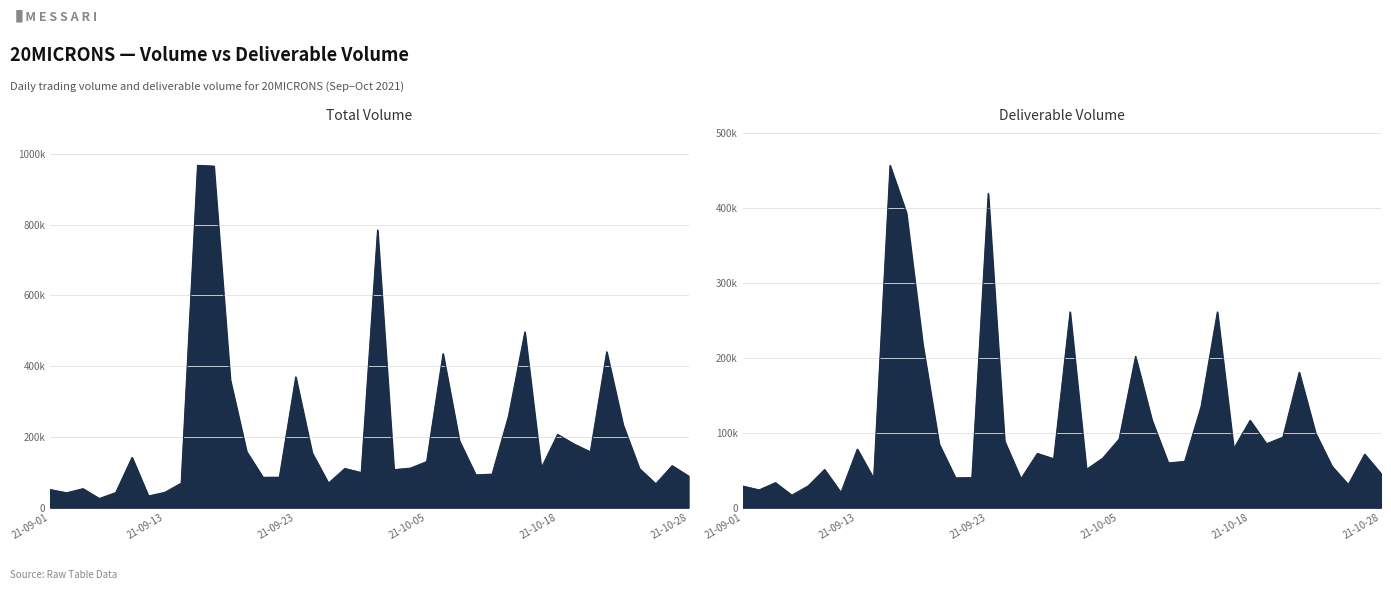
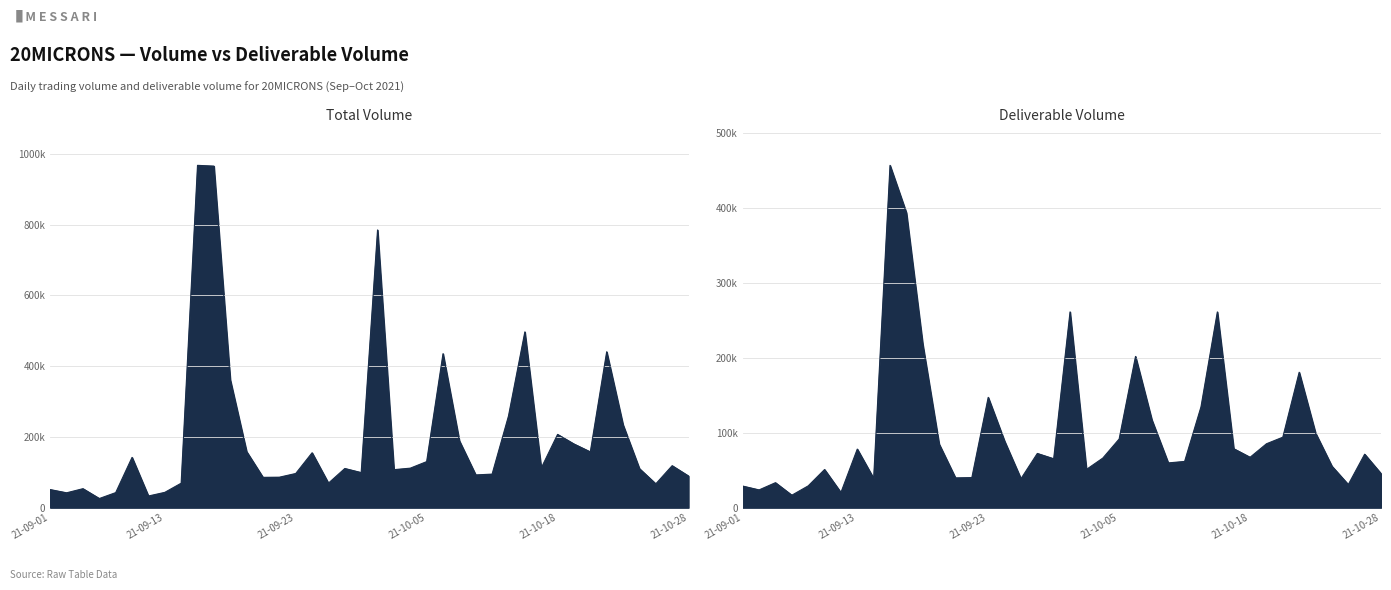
  {
    "Total Volume": {
      "21-09-01": 50000,
      "21-09-13": 40000,
-     "21-09-23": 370000,
+     "21-09-23": 100000,
      "21-10-05": 130000,
      "21-10-18": 210000,
      "21-10-28": 90000
    },
    "Deliverable Volume": {
      "21-09-01": 30000,
      "21-09-13": 80000,
-     "21-09-23": 420000,
+     "21-09-23": 150000,
      "21-10-05": 90000,
-     "21-10-18": 120000,
+     "21-10-18": 70000,
      "21-10-28": 50000
    }
  }
